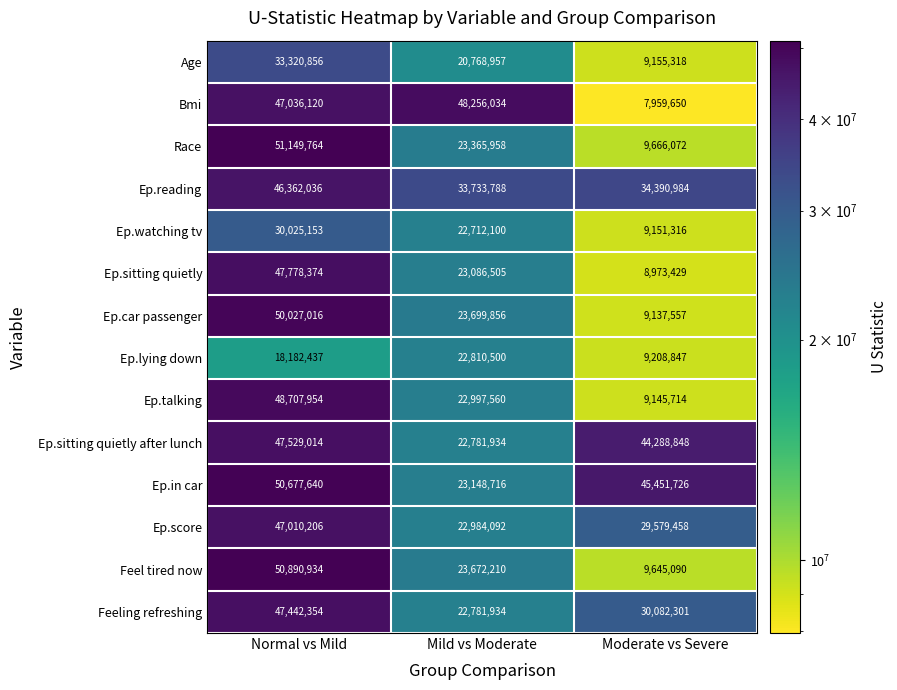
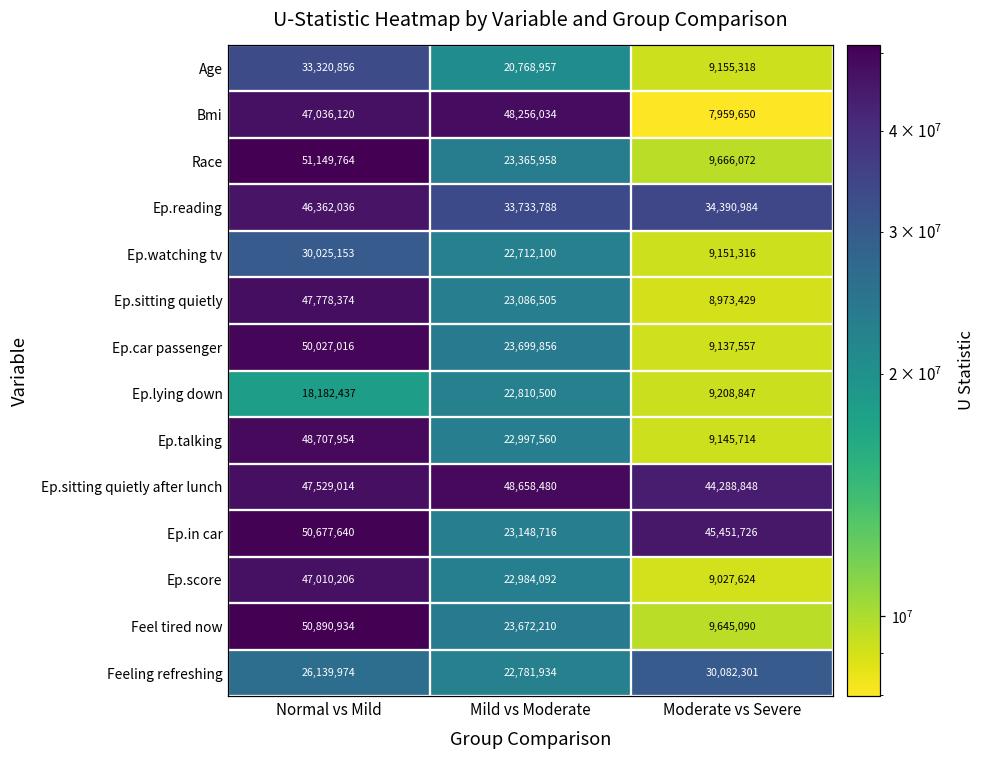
  {
    "Age": {
      "Normal vs Mild": "33,320,856",
      "Mild vs Moderate": "20,768,957",
      "Moderate vs Severe": "9,155,318"
    },
    "Bmi": {
      "Normal vs Mild": "47,036,120",
      "Mild vs Moderate": "48,256,034",
      "Moderate vs Severe": "7,959,650"
    },
    "Race": {
      "Normal vs Mild": "51,149,764",
      "Mild vs Moderate": "23,365,958",
      "Moderate vs Severe": "9,666,072"
    },
    "Ep.reading": {
      "Normal vs Mild": "46,362,036",
      "Mild vs Moderate": "33,733,788",
      "Moderate vs Severe": "34,390,984"
    },
    "Ep.watching tv": {
      "Normal vs Mild": "30,025,153",
      "Mild vs Moderate": "22,712,100",
      "Moderate vs Severe": "9,151,316"
    },
    "Ep.sitting quietly": {
      "Normal vs Mild": "47,778,374",
      "Mild vs Moderate": "23,086,505",
      "Moderate vs Severe": "8,973,429"
    },
    "Ep.car passenger": {
      "Normal vs Mild": "50,027,016",
      "Mild vs Moderate": "23,699,856",
      "Moderate vs Severe": "9,137,557"
    },
    "Ep.lying down": {
      "Normal vs Mild": "18,182,437",
      "Mild vs Moderate": "22,810,500",
      "Moderate vs Severe": "9,208,847"
    },
    "Ep.talking": {
      "Normal vs Mild": "48,707,954",
      "Mild vs Moderate": "22,997,560",
      "Moderate vs Severe": "9,145,714"
    },
    "Ep.sitting quietly after lunch": {
      "Normal vs Mild": "47,529,014",
-     "Mild vs Moderate": "22,781,934",
+     "Mild vs Moderate": "48,658,480",
      "Moderate vs Severe": "44,288,848"
    },
    "Ep.in car": {
      "Normal vs Mild": "50,677,640",
      "Mild vs Moderate": "23,148,716",
      "Moderate vs Severe": "45,451,726"
    },
    "Ep.score": {
      "Normal vs Mild": "47,010,206",
      "Mild vs Moderate": "22,984,092",
-     "Moderate vs Severe": "29,579,458"
+     "Moderate vs Severe": "9,027,624"
    },
    "Feel tired now": {
      "Normal vs Mild": "50,890,934",
      "Mild vs Moderate": "23,672,210",
      "Moderate vs Severe": "9,645,090"
    },
    "Feeling refreshing": {
-     "Normal vs Mild": "47,442,354",
+     "Normal vs Mild": "26,139,974",
      "Mild vs Moderate": "22,781,934",
      "Moderate vs Severe": "30,082,301"
    }
  }
